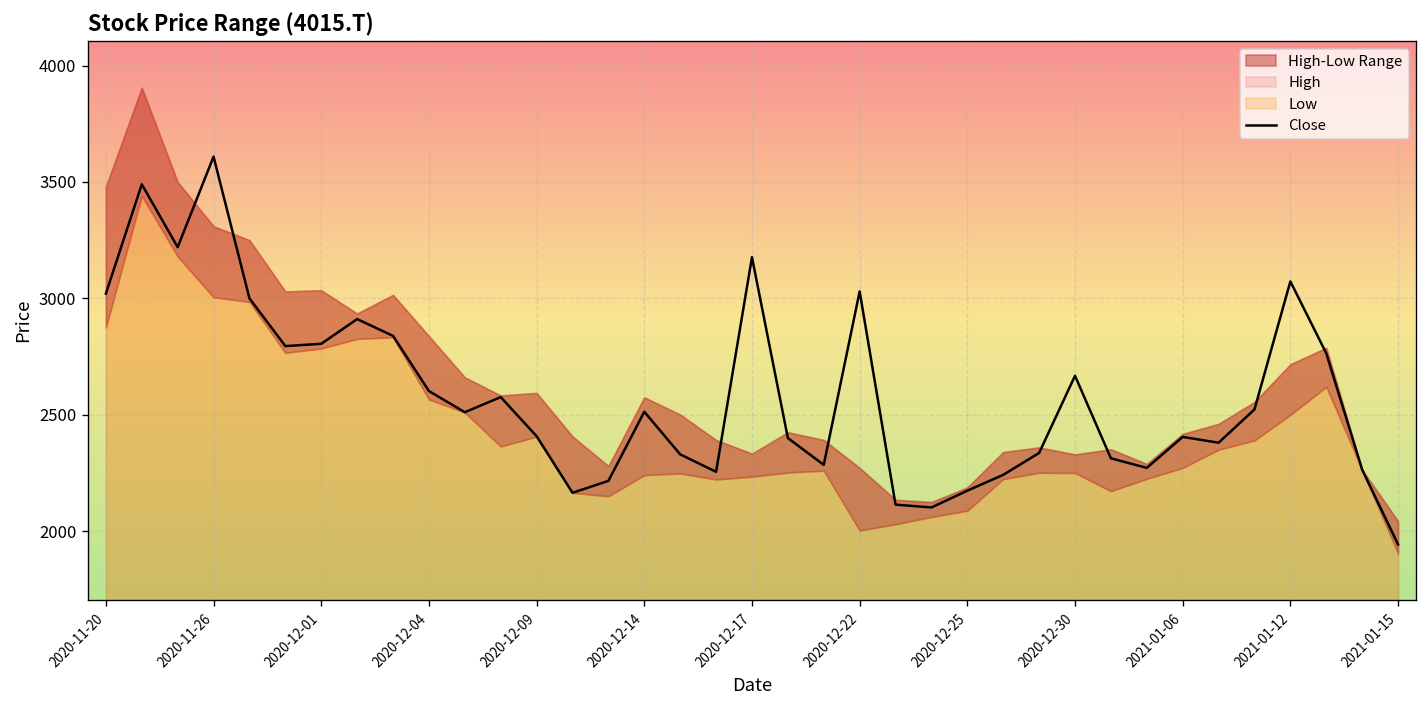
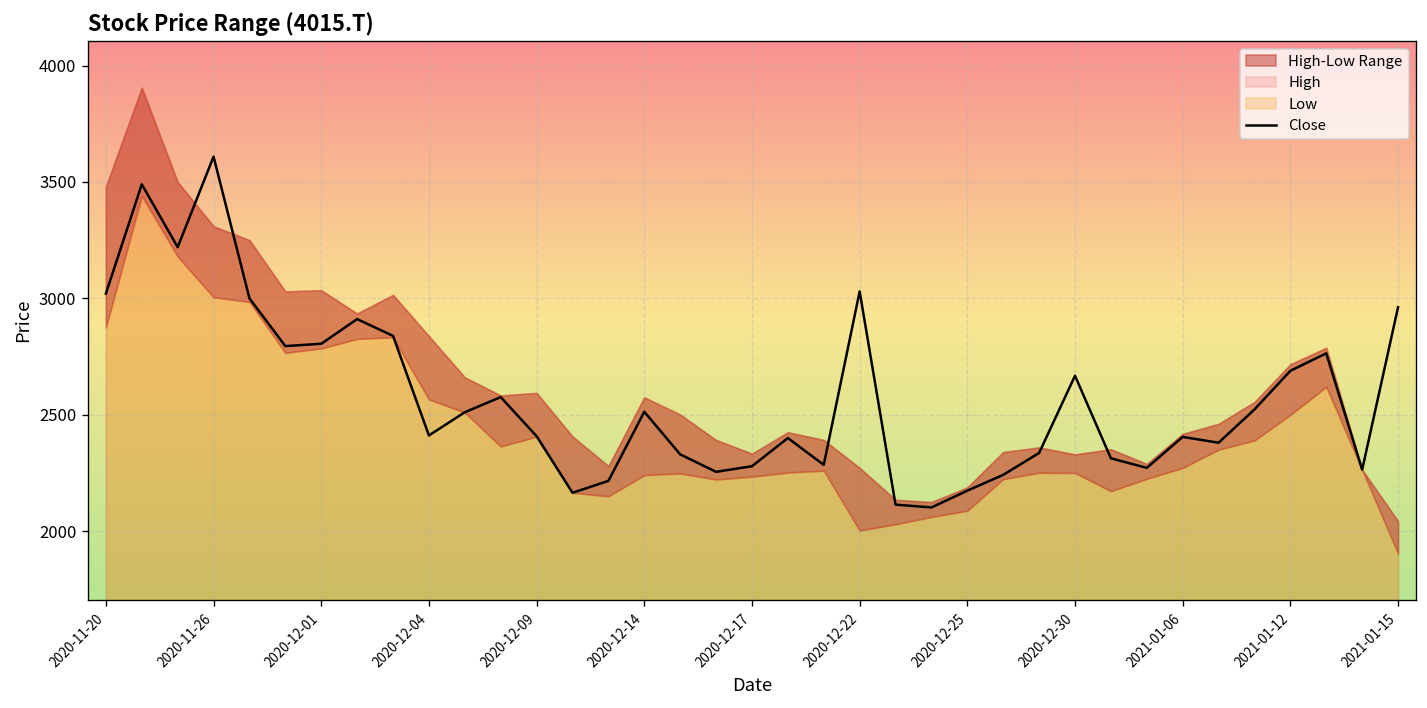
  {
    "Close": {
      "2020-11-20": 3020,
      "2020-11-26": 3610,
      "2020-12-01": 2810,
-     "2020-12-04": 2600,
+     "2020-12-04": 2410,
      "2020-12-14": 2510,
-     "2020-12-17": 3180,
+     "2020-12-17": 2280,
      "2020-12-22": 3030,
      "2020-12-25": 2170,
      "2020-12-30": 2670,
-     "2021-01-12": 3070,
-     "2021-01-15": 1940
+     "2021-01-12": 2690,
+     "2021-01-15": 2960
    }
  }
